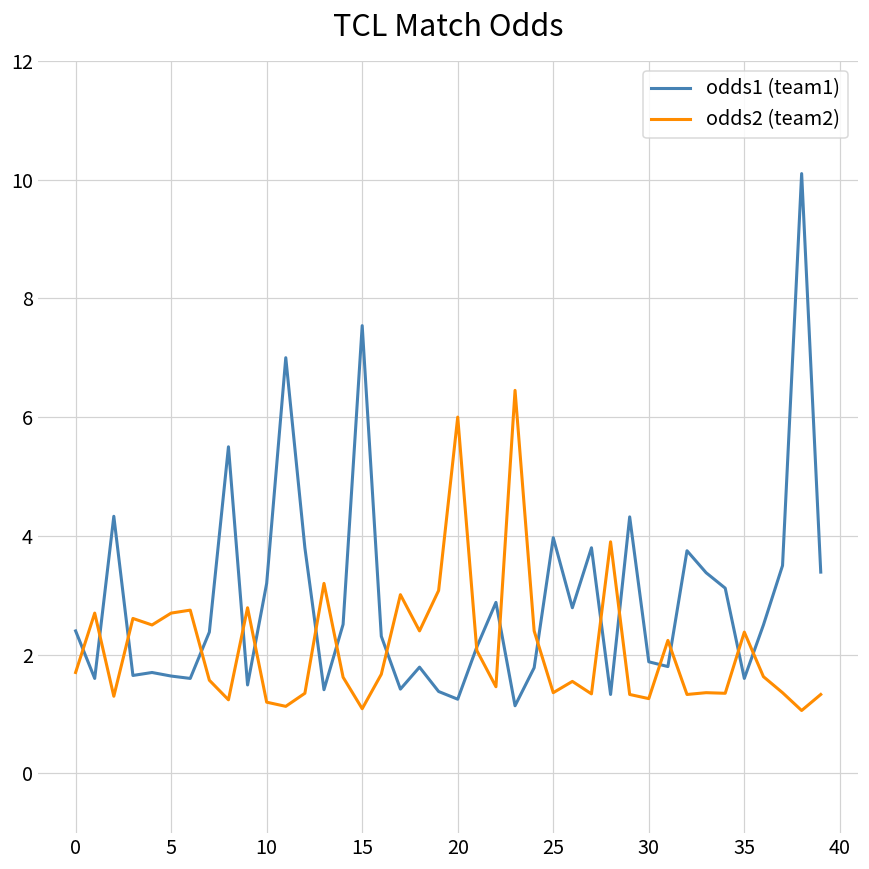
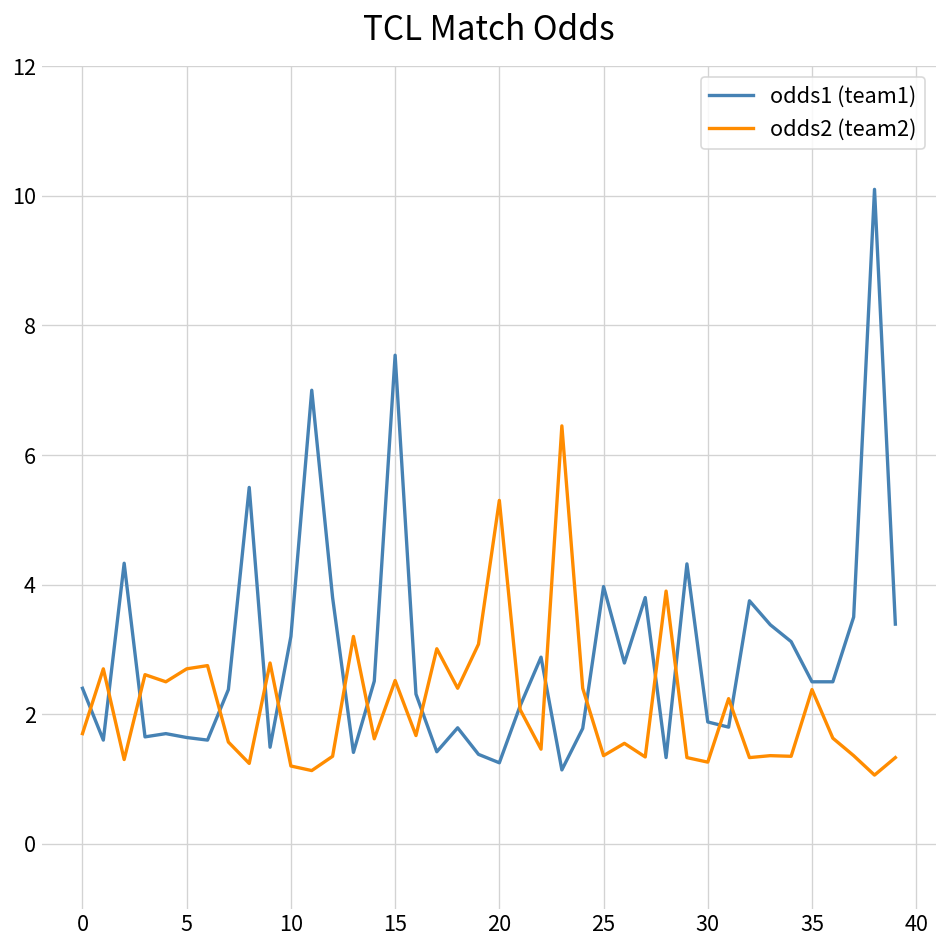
  {
    "odds1 (team1)": {
      "0": 2.4,
      "5": 1.6,
      "10": 3.2,
      "15": 7.5,
      "20": 1.3,
      "25": 4.0,
      "30": 1.9,
-     "35": 1.6
+     "35": 2.5
    },
    "odds2 (team2)": {
      "0": 1.7,
      "5": 2.7,
      "10": 1.2,
-     "15": 1.1,
-     "20": 6.0,
+     "15": 2.5,
+     "20": 5.3,
      "25": 1.4,
      "30": 1.3,
      "35": 2.4
    }
  }
